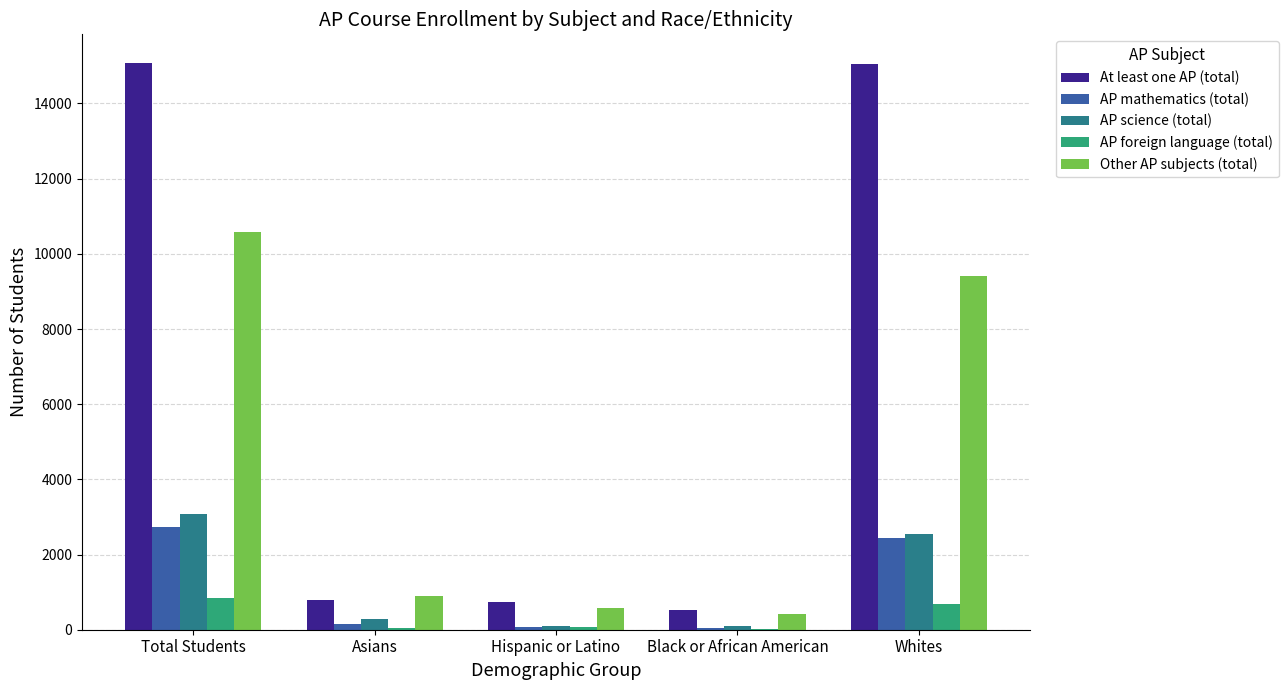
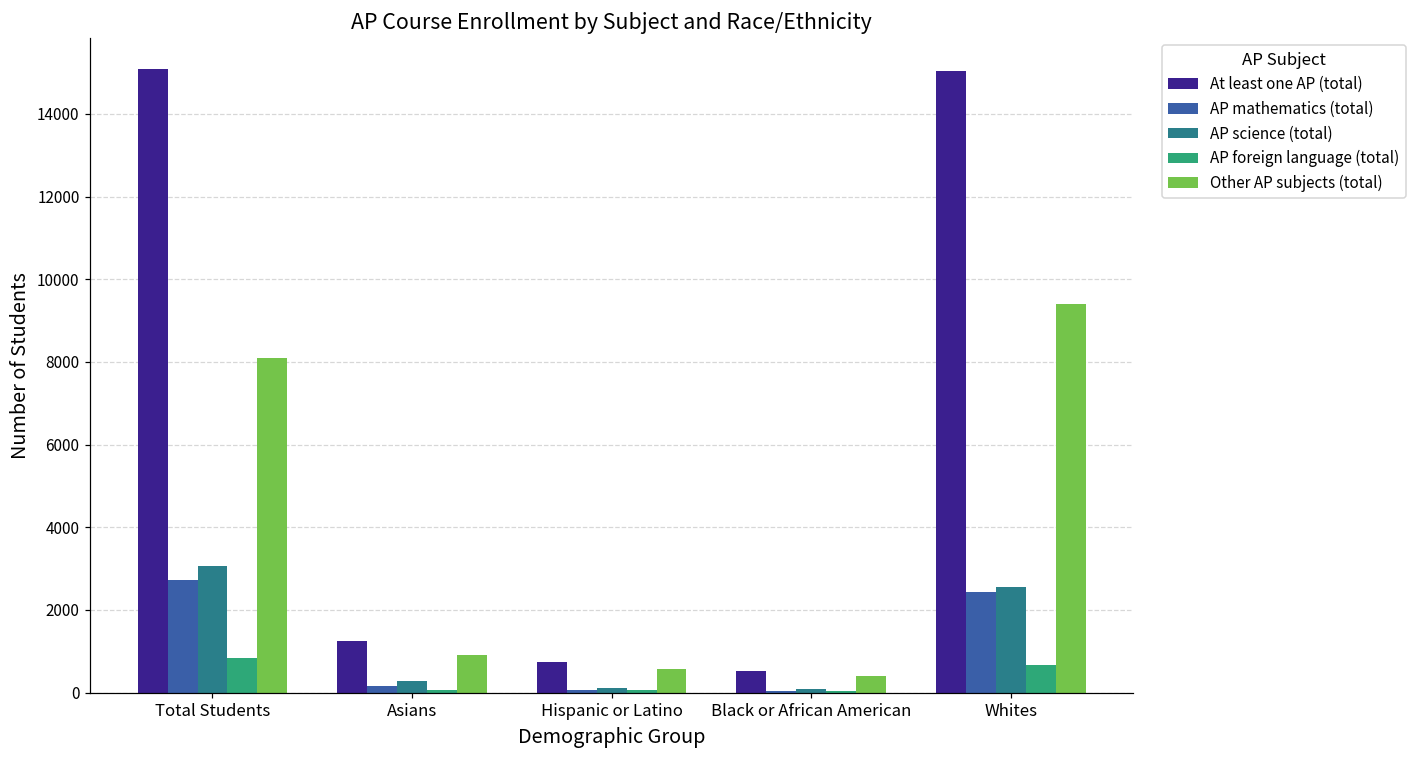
  {
    "At least one AP (total)": {
      "Total Students": 15100,
-     "Asians": 800,
+     "Asians": 1200,
      "Hispanic or Latino": 700,
      "Black or African American": 500,
      "Whites": 15000
    },
    "Other AP subjects (total)": {
-     "Total Students": 10600,
+     "Total Students": 8100,
      "Asians": 900,
      "Hispanic or Latino": 600,
      "Black or African American": 400,
      "Whites": 9400
    }
  }
